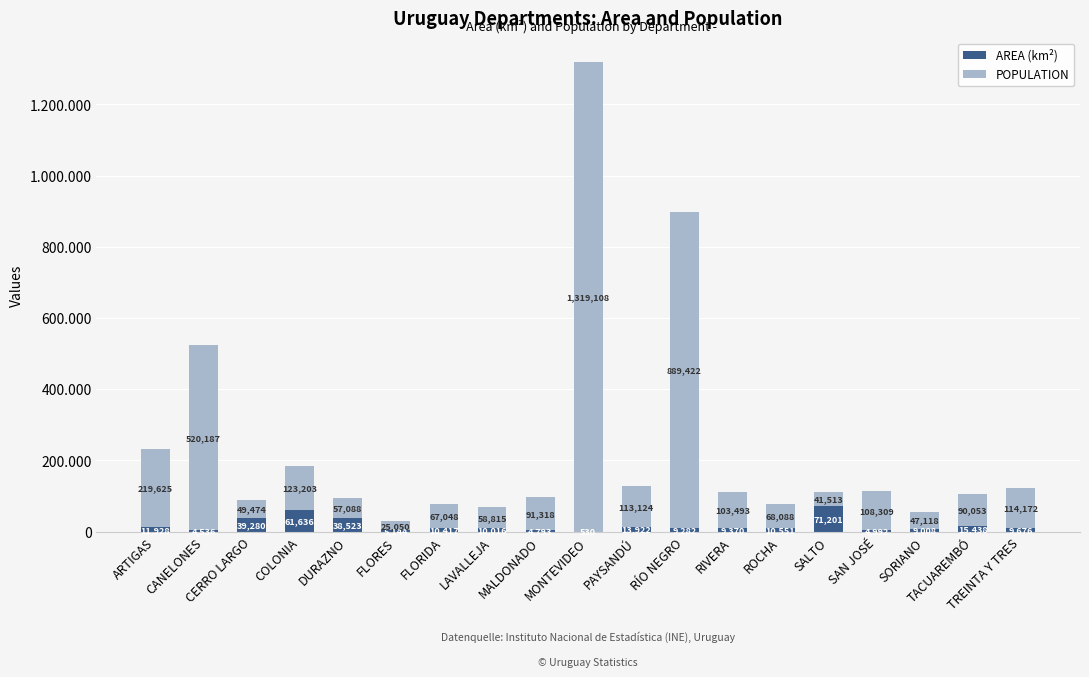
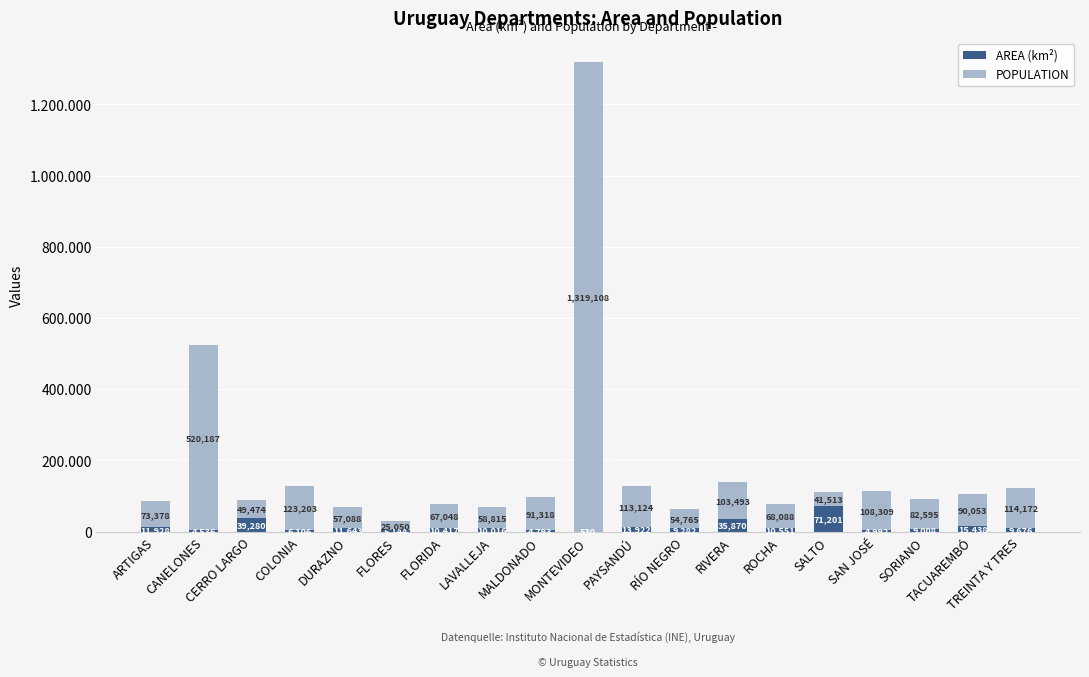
  {
    "AREA (km²)": {
      "ARTIGAS": "11,928",
      "CERRO LARGO": "39,280",
-     "COLONIA": "61,636",
-     "DURAZNO": "38,523",
+     "COLONIA": "6,106",
+     "DURAZNO": "11,643",
      "FLORIDA": "10,417",
      "LAVALLEJA": "10,016",
      "PAYSANDÚ": "13,922",
      "RÍO NEGRO": "9,282",
-     "RIVERA": "9,370",
+     "RIVERA": "35,870",
      "ROCHA": "10,551",
      "SALTO": "71,201",
      "SORIANO": "9,008",
      "TACUAREMBÓ": "15,438",
      "TREINTA Y TRES": "9,676"
    },
    "POPULATION": {
-     "ARTIGAS": "219,625",
+     "ARTIGAS": "73,378",
      "CANELONES": "520,187",
      "CERRO LARGO": "49,474",
      "COLONIA": "123,203",
      "DURAZNO": "57,088",
      "FLORIDA": "67,048",
      "LAVALLEJA": "58,815",
      "MALDONADO": "91,318",
      "MONTEVIDEO": "1,319,108",
      "PAYSANDÚ": "113,124",
-     "RÍO NEGRO": "889,422",
+     "RÍO NEGRO": "54,765",
      "RIVERA": "103,493",
      "ROCHA": "68,088",
      "SALTO": "41,513",
      "SAN JOSÉ": "108,309",
-     "SORIANO": "47,118",
+     "SORIANO": "82,595",
      "TACUAREMBÓ": "90,053",
      "TREINTA Y TRES": "114,172"
    }
  }
